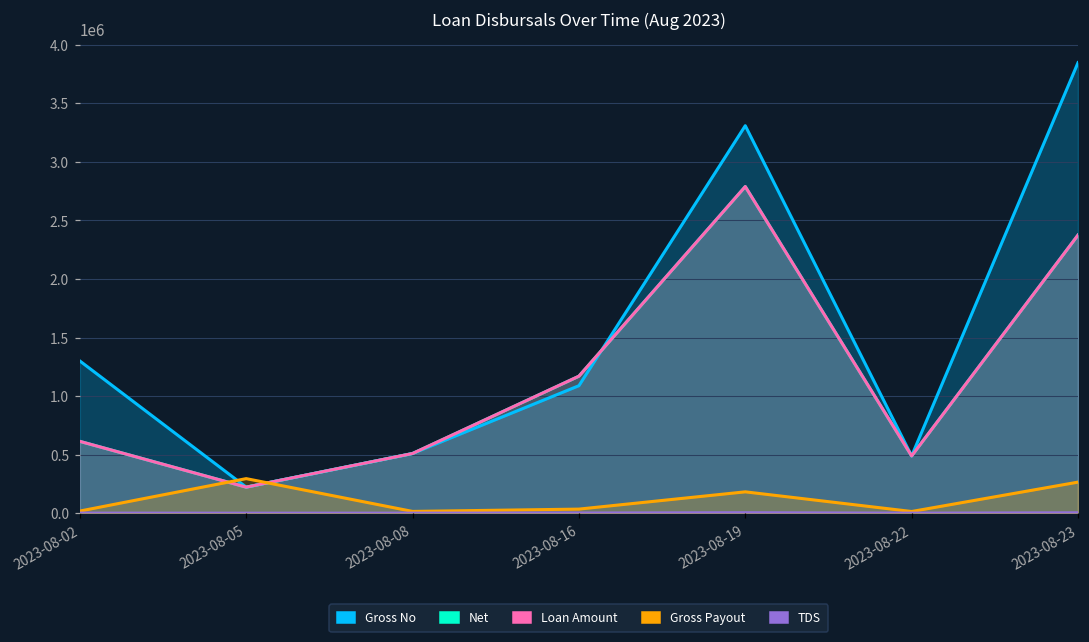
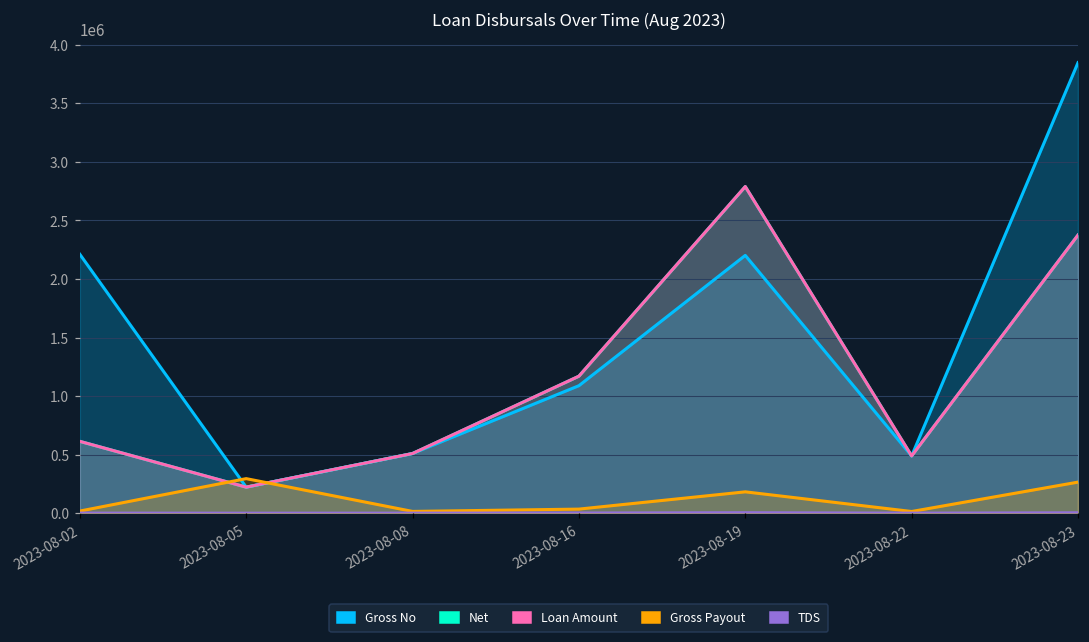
  {
    "Gross No": {
-     "2023-08-02": 1300000,
+     "2023-08-02": 2210000,
      "2023-08-16": 1090000,
-     "2023-08-19": 3310000,
+     "2023-08-19": 2200000,
      "2023-08-23": 3850000
    },
    "Gross Payout": {
      "2023-08-05": 300000,
      "2023-08-16": 40000,
      "2023-08-19": 180000,
      "2023-08-23": 270000
    }
  }
